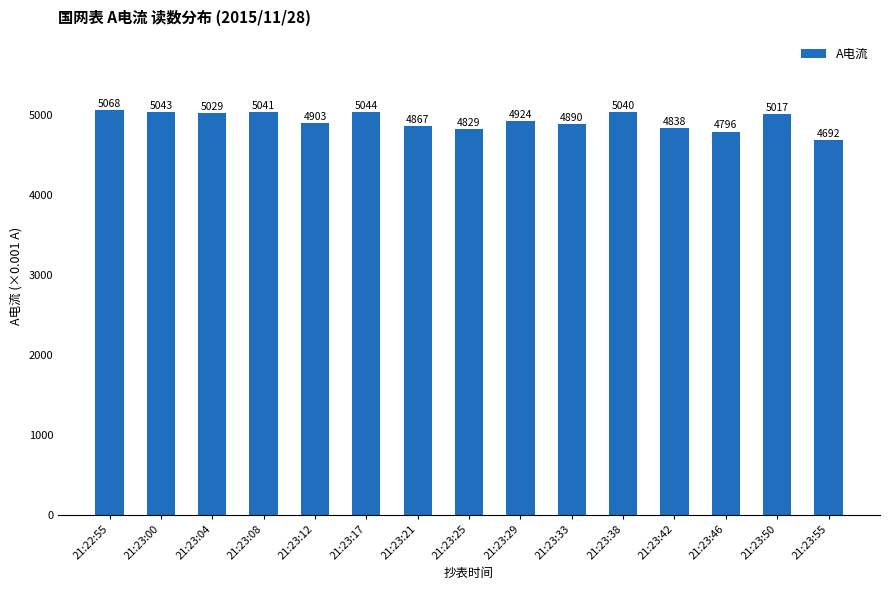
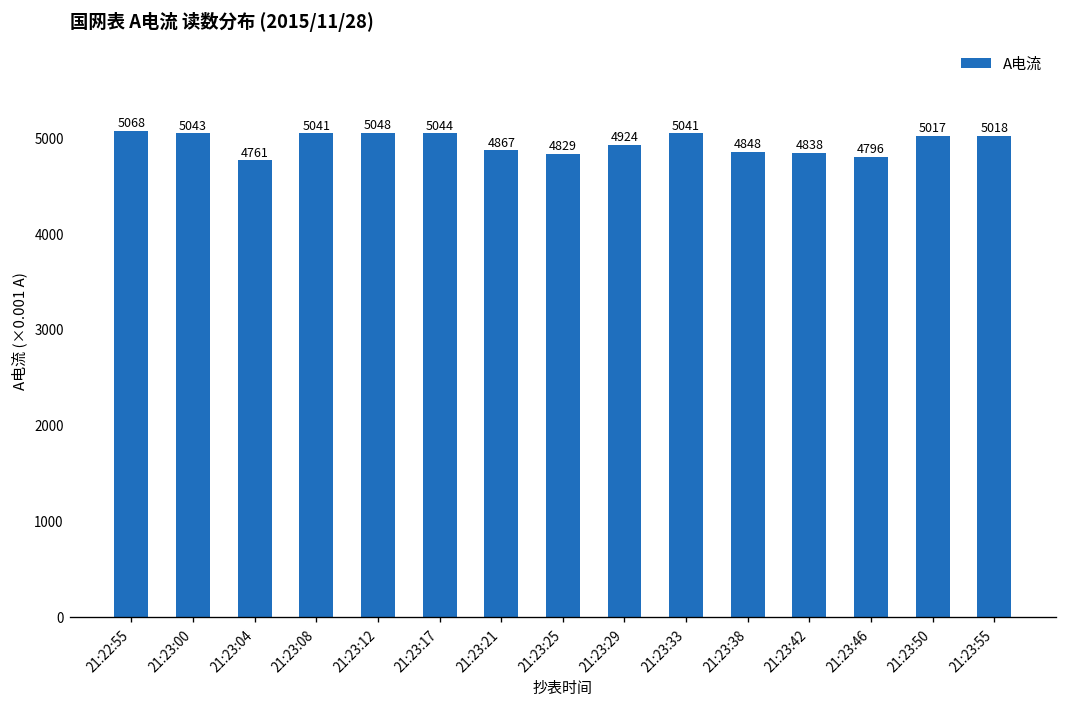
  {
    "21:22:55": 5068,
    "21:23:00": 5043,
-   "21:23:04": 5029,
+   "21:23:04": 4761,
    "21:23:08": 5041,
-   "21:23:12": 4903,
+   "21:23:12": 5048,
    "21:23:17": 5044,
    "21:23:21": 4867,
    "21:23:25": 4829,
    "21:23:29": 4924,
-   "21:23:33": 4890,
-   "21:23:38": 5040,
+   "21:23:33": 5041,
+   "21:23:38": 4848,
    "21:23:42": 4838,
    "21:23:46": 4796,
    "21:23:50": 5017,
-   "21:23:55": 4692
+   "21:23:55": 5018
  }
